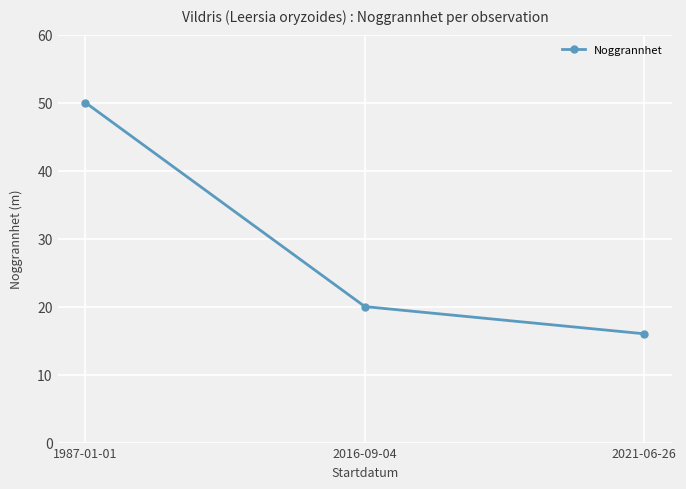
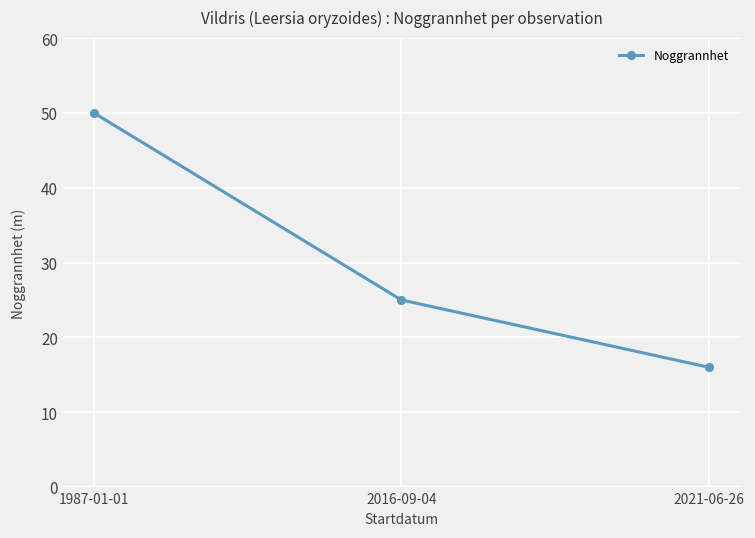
  {
    "1987-01-01": 50,
-   "2016-09-04": 20,
+   "2016-09-04": 25,
    "2021-06-26": 16
  }
